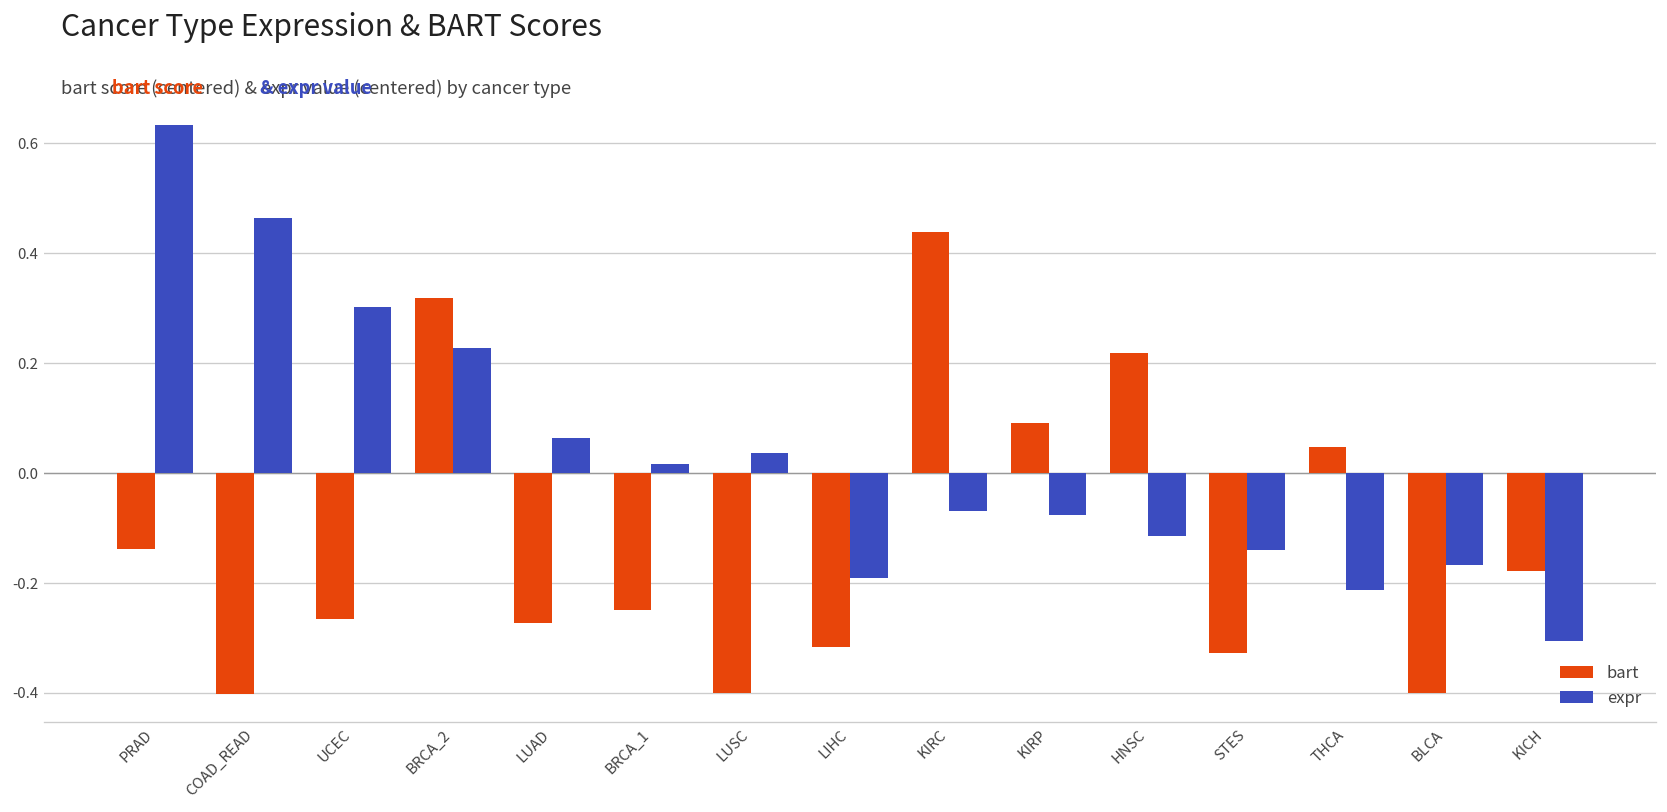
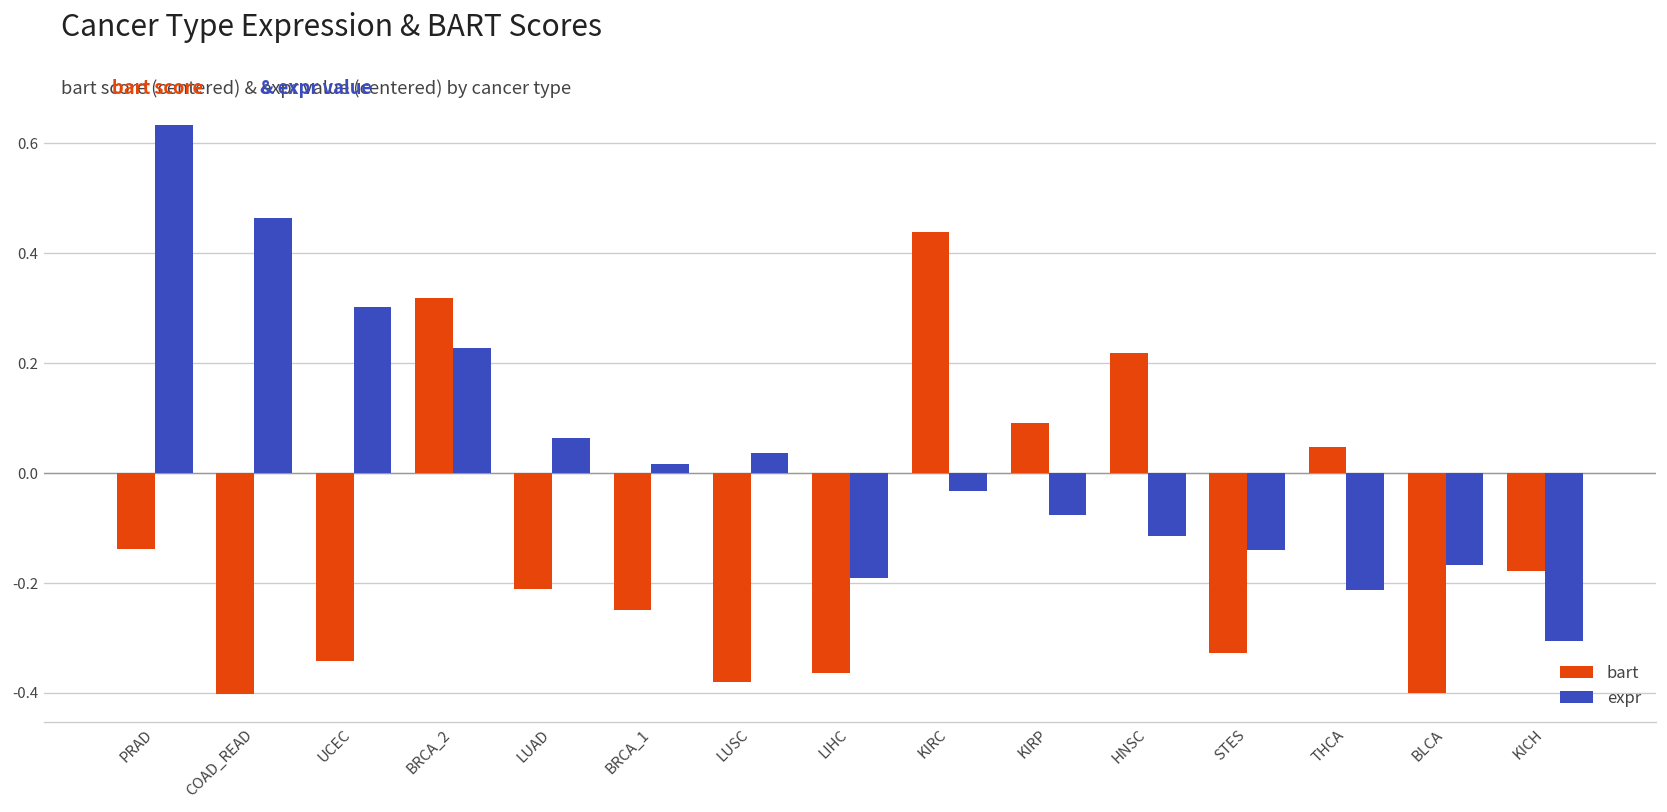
  {
    "bart": {
      "PRAD": -0.14,
      "COAD_READ": -0.40,
-     "UCEC": -0.27,
+     "UCEC": -0.34,
      "BRCA_2": 0.32,
-     "LUAD": -0.27,
+     "LUAD": -0.21,
      "BRCA_1": -0.25,
-     "LUSC": -0.40,
-     "LIHC": -0.32,
+     "LUSC": -0.38,
+     "LIHC": -0.36,
      "KIRC": 0.44,
      "KIRP": 0.09,
      "HNSC": 0.22,
      "STES": -0.33,
      "THCA": 0.05,
      "BLCA": -0.40,
      "KICH": -0.18
    },
    "expr": {
      "PRAD": 0.63,
      "COAD_READ": 0.46,
      "UCEC": 0.30,
      "BRCA_2": 0.23,
      "LUAD": 0.06,
      "BRCA_1": 0.02,
      "LUSC": 0.04,
      "LIHC": -0.19,
-     "KIRC": -0.07,
+     "KIRC": -0.03,
      "KIRP": -0.08,
      "HNSC": -0.12,
      "STES": -0.14,
      "THCA": -0.21,
      "BLCA": -0.17,
      "KICH": -0.31
    }
  }
